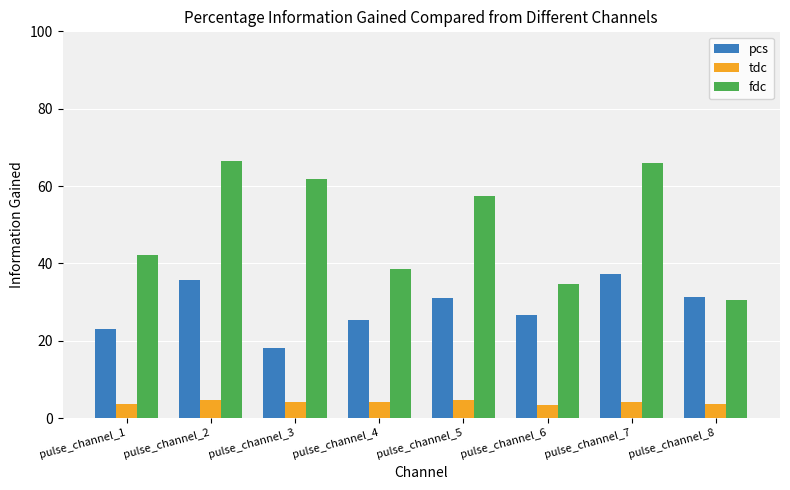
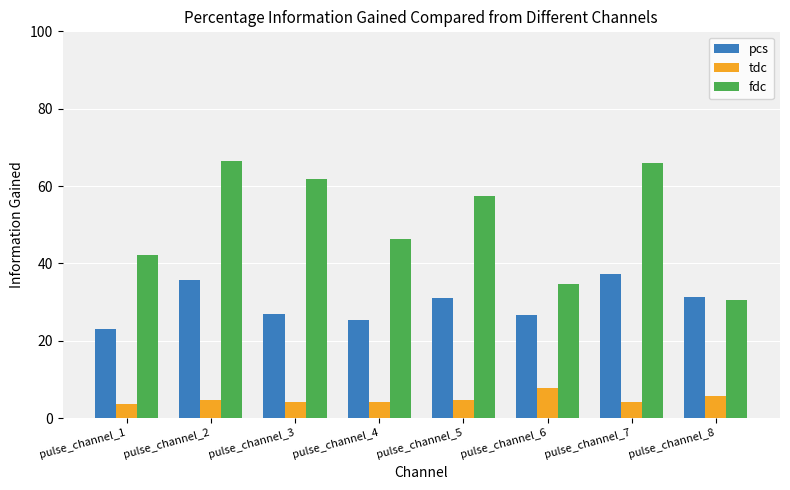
  {
    "pcs": {
      "pulse_channel_1": 23,
      "pulse_channel_2": 36,
-     "pulse_channel_3": 18,
+     "pulse_channel_3": 27,
      "pulse_channel_4": 25,
      "pulse_channel_5": 31,
      "pulse_channel_6": 27,
      "pulse_channel_7": 37,
      "pulse_channel_8": 31
    },
    "tdc": {
      "pulse_channel_1": 4,
      "pulse_channel_2": 5,
      "pulse_channel_3": 4,
      "pulse_channel_4": 4,
      "pulse_channel_5": 5,
-     "pulse_channel_6": 3,
+     "pulse_channel_6": 8,
      "pulse_channel_7": 4,
-     "pulse_channel_8": 4
+     "pulse_channel_8": 6
    },
    "fdc": {
      "pulse_channel_1": 42,
      "pulse_channel_2": 66,
      "pulse_channel_3": 62,
-     "pulse_channel_4": 39,
+     "pulse_channel_4": 46,
      "pulse_channel_5": 57,
      "pulse_channel_6": 35,
      "pulse_channel_7": 66,
      "pulse_channel_8": 31
    }
  }
